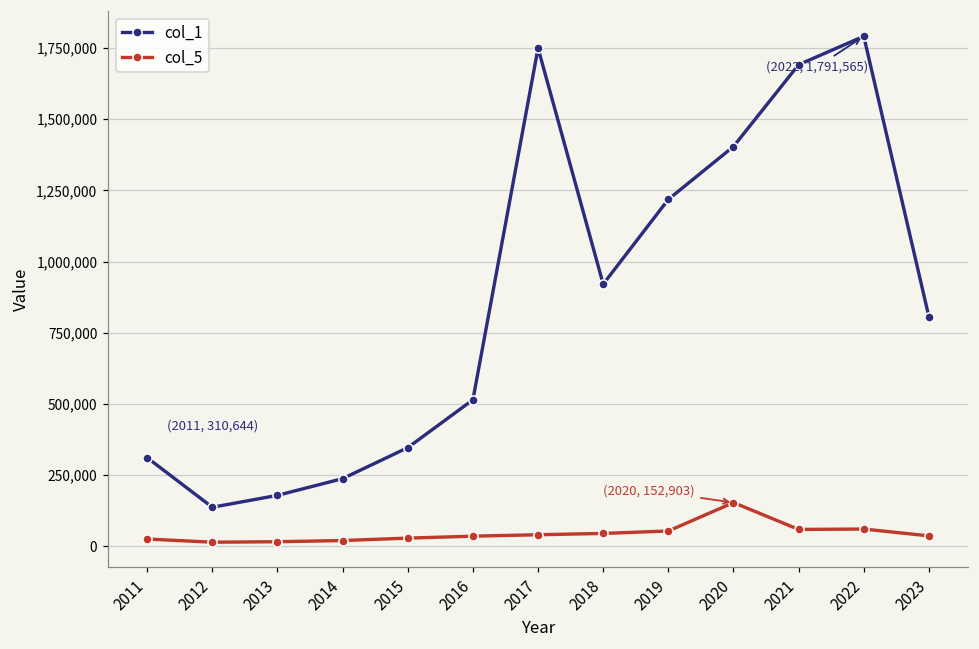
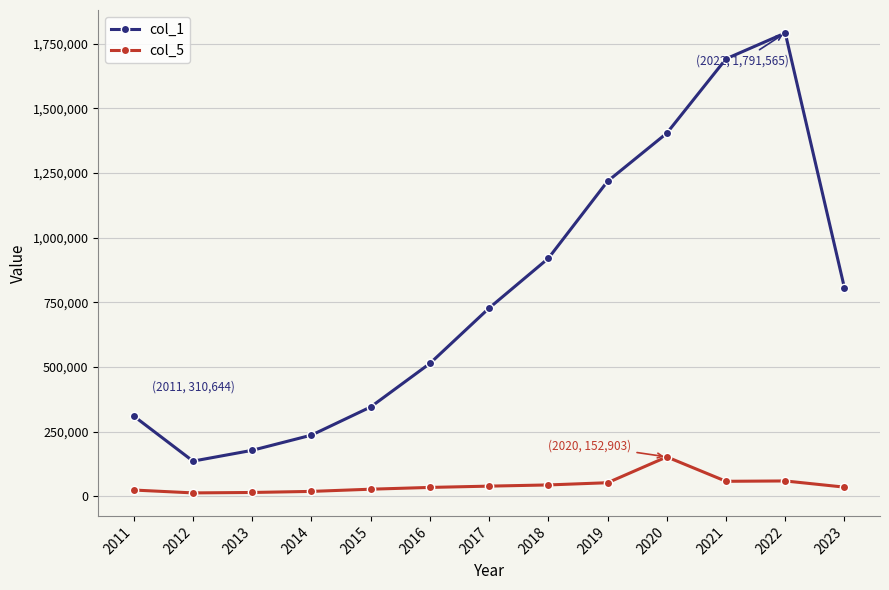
  {
    "col_1": {
      "2011": "310,000",
      "2012": "140,000",
      "2013": "180,000",
      "2014": "240,000",
      "2015": "350,000",
      "2016": "510,000",
-     "2017": "1,750,000",
+     "2017": "730,000",
      "2018": "920,000",
      "2019": "1,220,000",
      "2020": "1,400,000",
      "2022": "1,790,000",
      "2023": "810,000"
    },
    "col_5": {
      "2020": "152,903"
    }
  }
